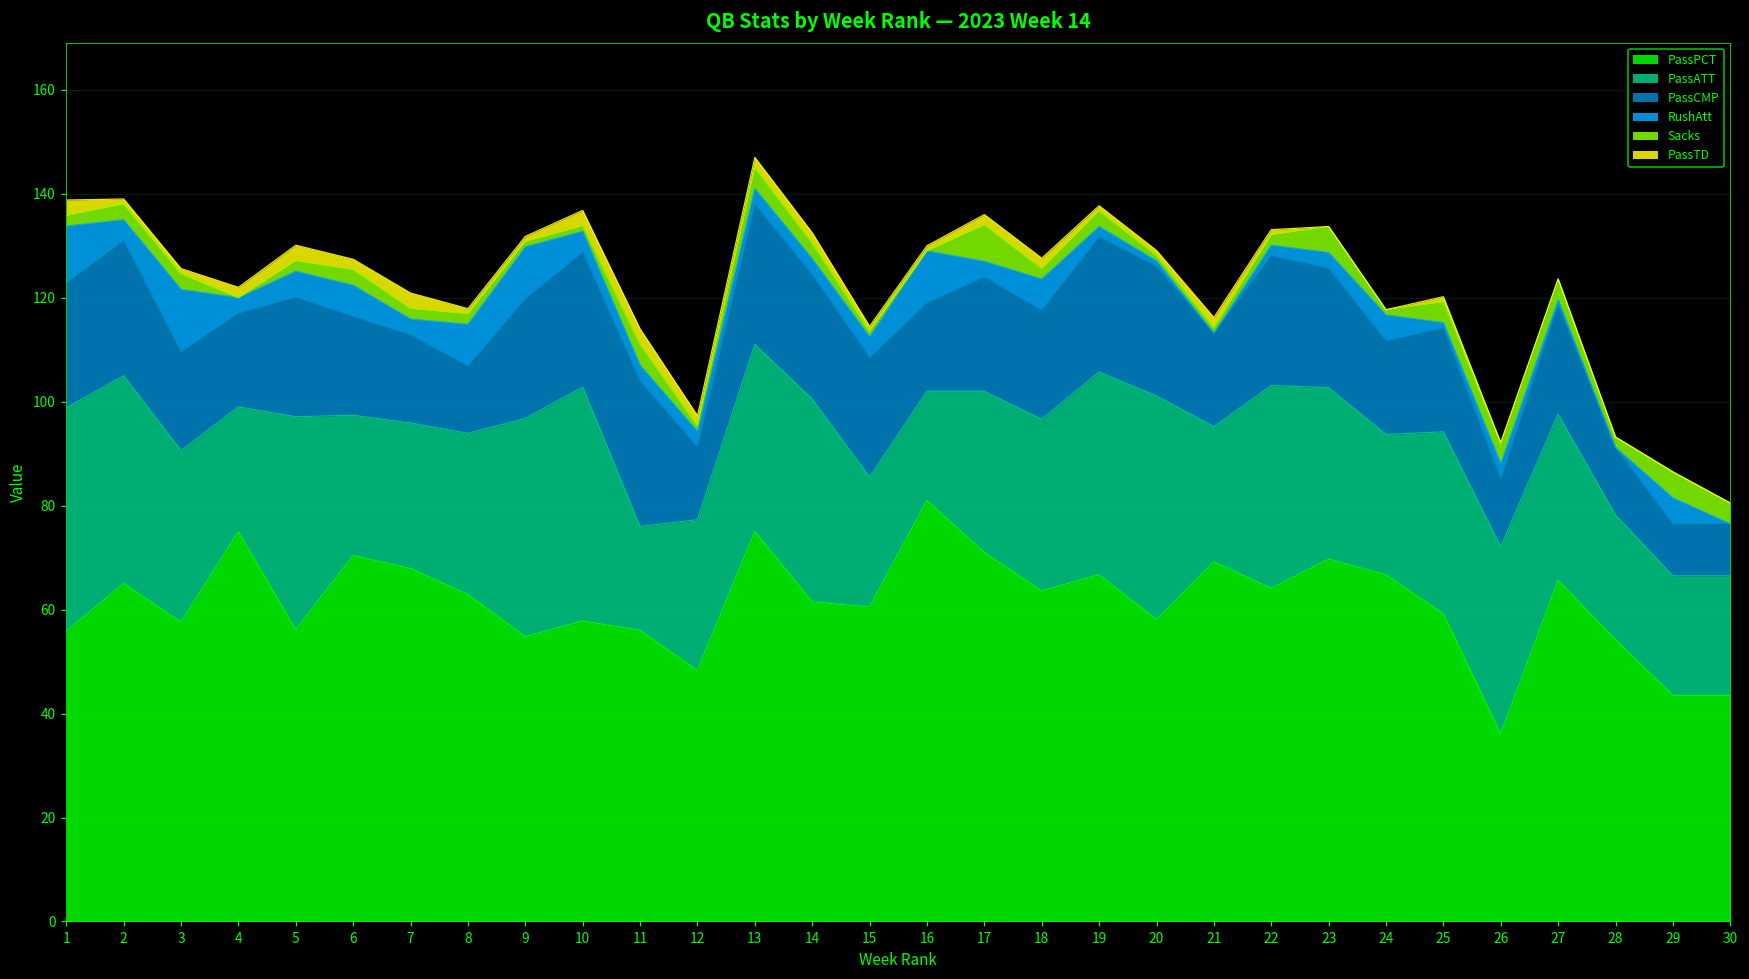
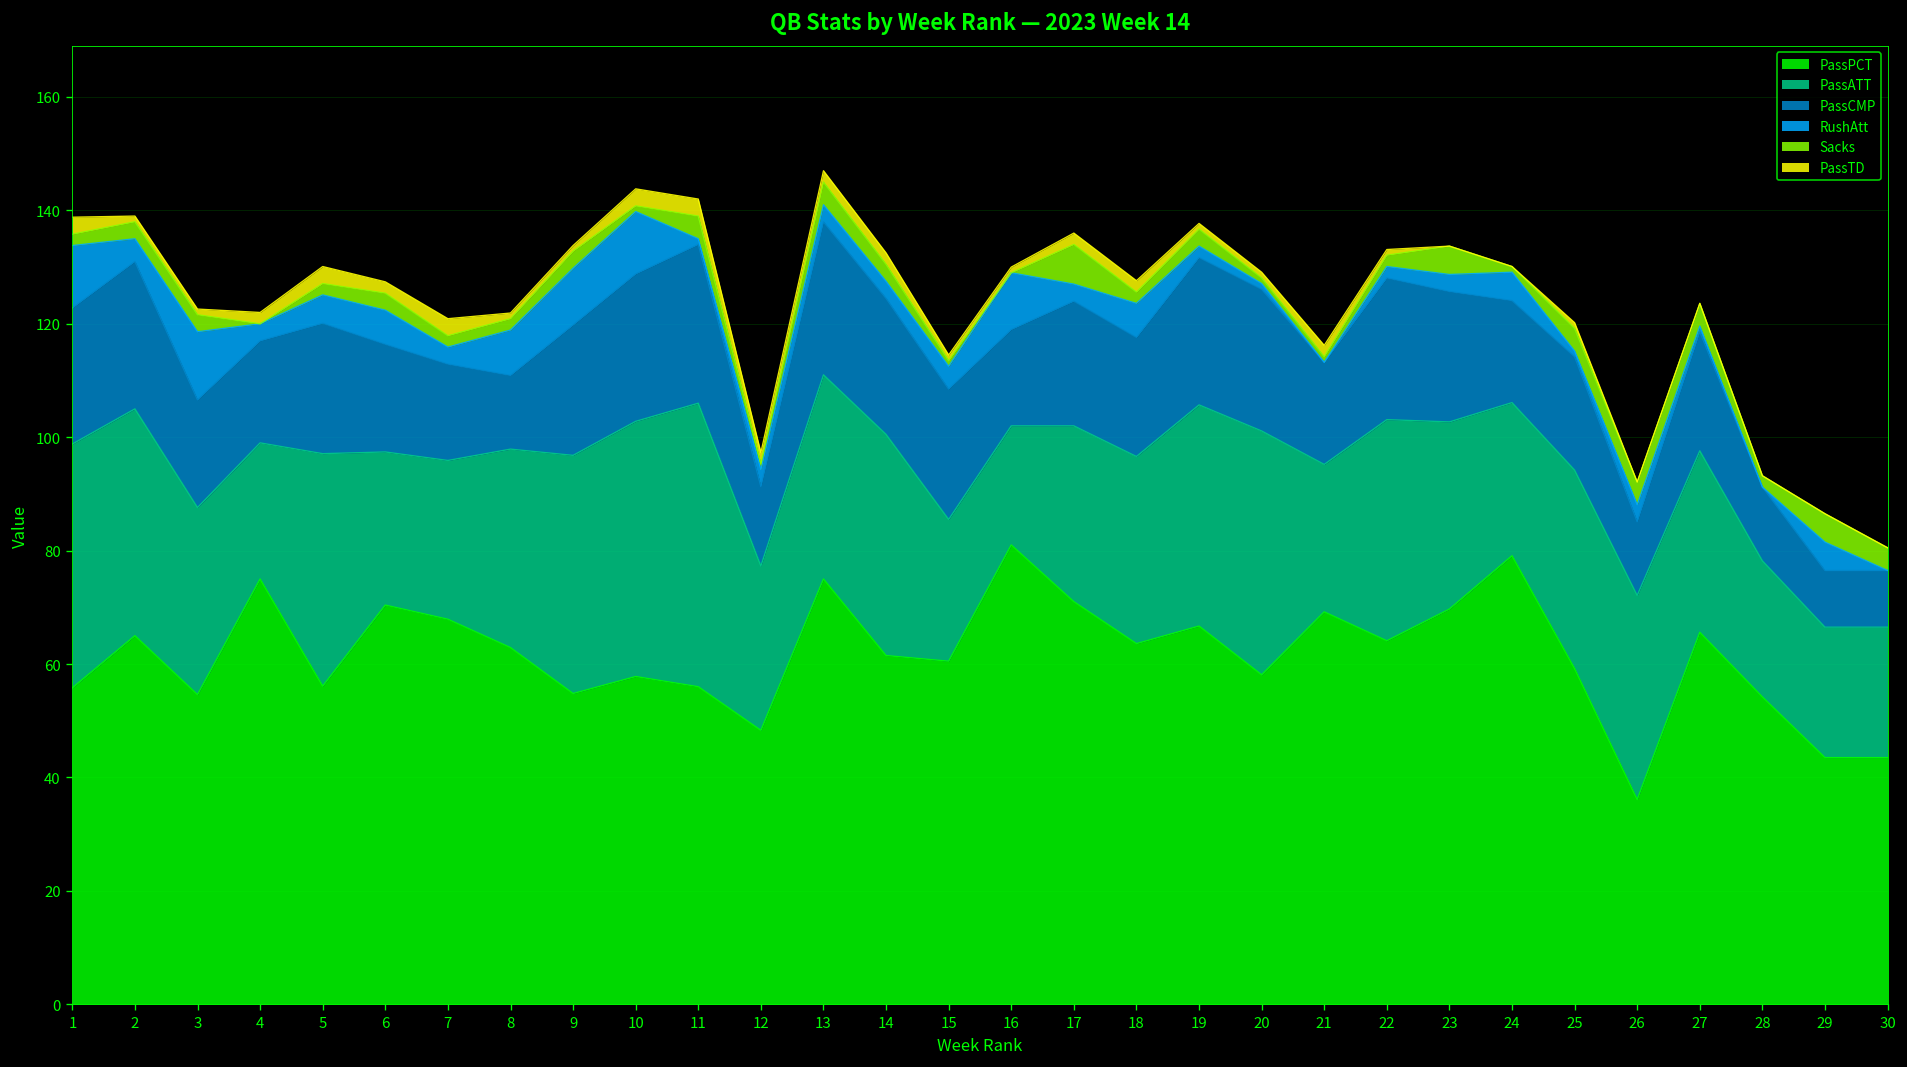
  {
    "PassPCT": {
      "1": 56,
      "2": 65,
-     "3": 58,
+     "3": 55,
      "4": 75,
      "5": 56,
      "6": 70,
      "7": 68,
      "8": 63,
      "9": 55,
      "10": 58,
      "11": 56,
      "12": 48,
      "13": 75,
      "14": 62,
      "15": 61,
      "16": 81,
      "17": 71,
      "18": 64,
      "19": 67,
      "20": 58,
      "21": 69,
      "22": 64,
      "23": 70,
-     "24": 67,
+     "24": 79,
      "25": 59,
      "26": 36,
      "27": 66,
      "28": 54,
      "29": 44,
      "30": 44
    },
    "PassATT": {
      "1": 43,
      "2": 40,
      "3": 33,
      "4": 24,
      "5": 41,
      "6": 27,
      "7": 28,
-     "8": 31,
+     "8": 35,
      "9": 42,
      "10": 45,
-     "11": 20,
+     "11": 50,
      "12": 29,
      "13": 36,
      "14": 39,
      "15": 25,
      "16": 21,
      "17": 31,
      "18": 33,
      "19": 39,
      "20": 43,
      "21": 26,
      "22": 39,
      "23": 33,
      "24": 27,
      "25": 35,
      "26": 36,
      "27": 32,
      "28": 24,
      "29": 23,
      "30": 23
    },
    "PassCMP": {
      "1": 24,
      "2": 26,
      "3": 19,
      "4": 18,
      "5": 23,
      "6": 19,
      "7": 17,
      "8": 13,
      "9": 23,
      "10": 26,
      "11": 28,
      "12": 14,
      "13": 27,
      "14": 24,
      "15": 23,
      "16": 17,
      "17": 22,
      "18": 21,
      "19": 26,
      "20": 25,
      "22": 25,
      "23": 23,
      "24": 18,
      "25": 20,
      "26": 13,
      "27": 21,
      "29": 10
    },
    "RushAtt": {
      "1": 11,
      "2": 4,
      "3": 12,
      "5": 5,
      "6": 6,
      "7": 3,
      "8": 8,
      "9": 10,
-     "10": 4,
-     "11": 3,
+     "10": 11,
+     "11": 1,
      "12": 3,
      "13": 3,
      "14": 3,
      "15": 4,
      "17": 3,
      "18": 6,
      "19": 2,
      "20": 1,
      "22": 2,
      "23": 3,
      "24": 5,
      "25": 1,
      "26": 3,
      "27": 1,
      "29": 5
    },
    "Sacks": {
      "1": 2,
      "2": 3,
      "3": 3,
      "5": 2,
      "6": 3,
      "7": 2,
      "8": 2,
-     "9": 1,
+     "9": 3,
      "10": 1,
      "11": 4,
      "12": 1,
      "13": 4,
      "14": 3,
      "15": 1,
      "17": 7,
      "18": 2,
      "19": 3,
      "20": 1,
      "21": 1,
      "22": 2,
      "25": 4
    },
    "PassTD": {
      "1": 3,
      "2": 1,
      "3": 1,
      "4": 2,
      "5": 3,
      "6": 2,
      "7": 3,
      "8": 1,
      "9": 1,
      "10": 3,
      "11": 3,
      "12": 2,
      "13": 2,
      "14": 2,
      "15": 1,
      "16": 1,
      "17": 2,
      "18": 2,
      "19": 1,
      "20": 1,
      "21": 2,
      "22": 1,
      "25": 1
    }
  }
